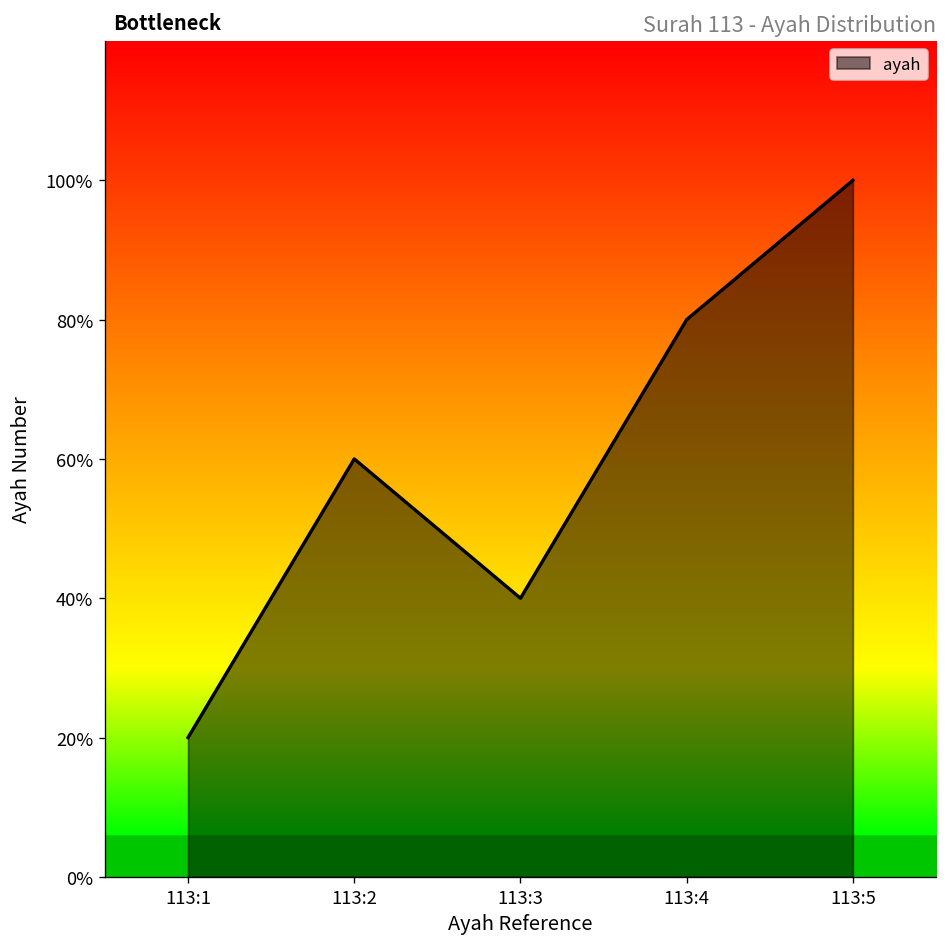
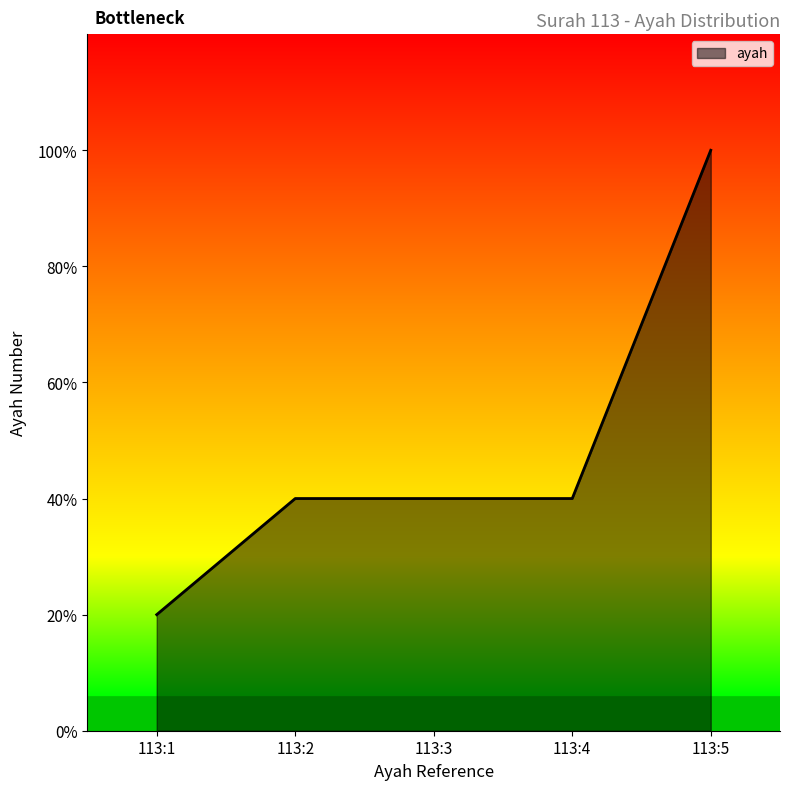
  {
    "113:1": "20%",
-   "113:2": "60%",
+   "113:2": "40%",
    "113:3": "40%",
-   "113:4": "80%",
+   "113:4": "40%",
    "113:5": "100%"
  }
